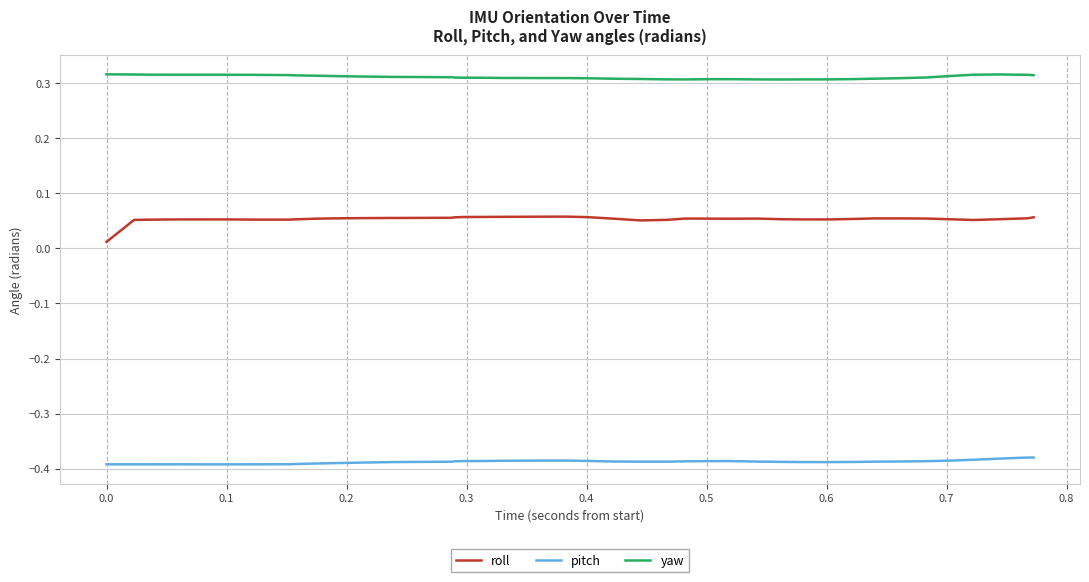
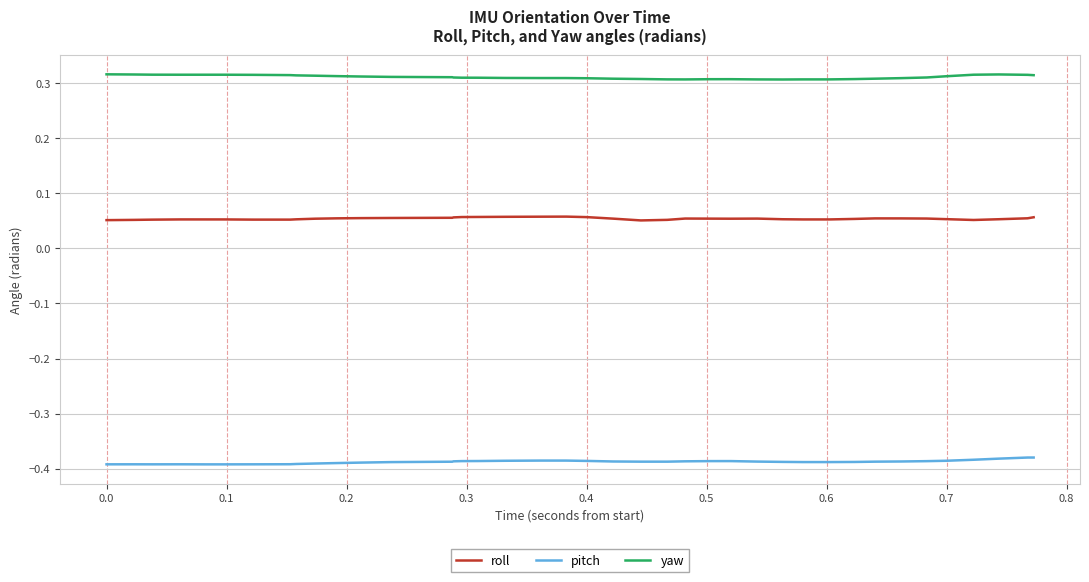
  {
    "roll": {
-     "0.0": 0.01
+     "0.0": 0.05
    },
    "pitch": {
      "0.0": -0.39
    },
    "yaw": {
      "0.0": 0.32
    }
  }
